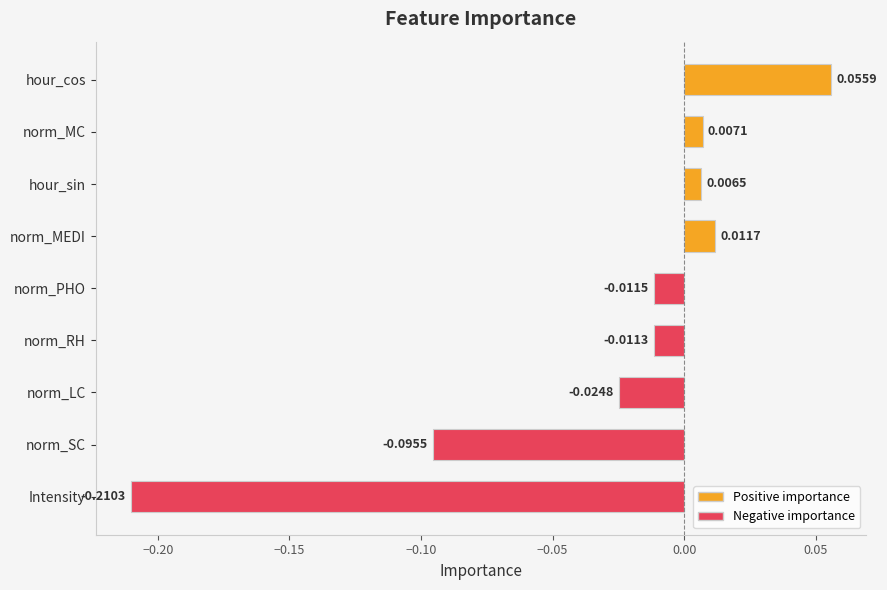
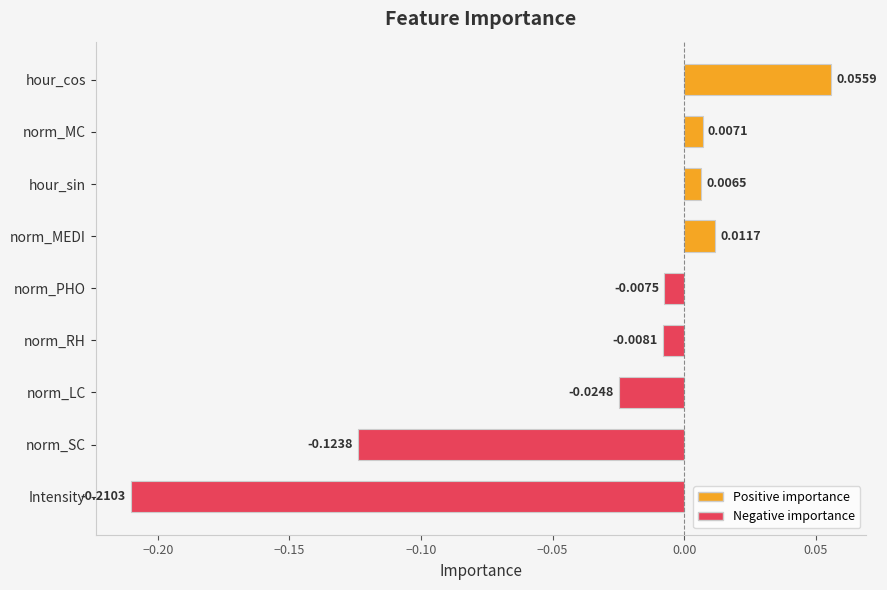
  {
    "hour_cos": 0.0559,
    "norm_MC": 0.0071,
    "hour_sin": 0.0065,
    "norm_MEDI": 0.0117,
-   "norm_PHO": -0.0115,
-   "norm_RH": -0.0113,
+   "norm_PHO": -0.0075,
+   "norm_RH": -0.0081,
    "norm_LC": -0.0248,
-   "norm_SC": -0.0955,
+   "norm_SC": -0.1238,
    "Intensity": -0.2103
  }
